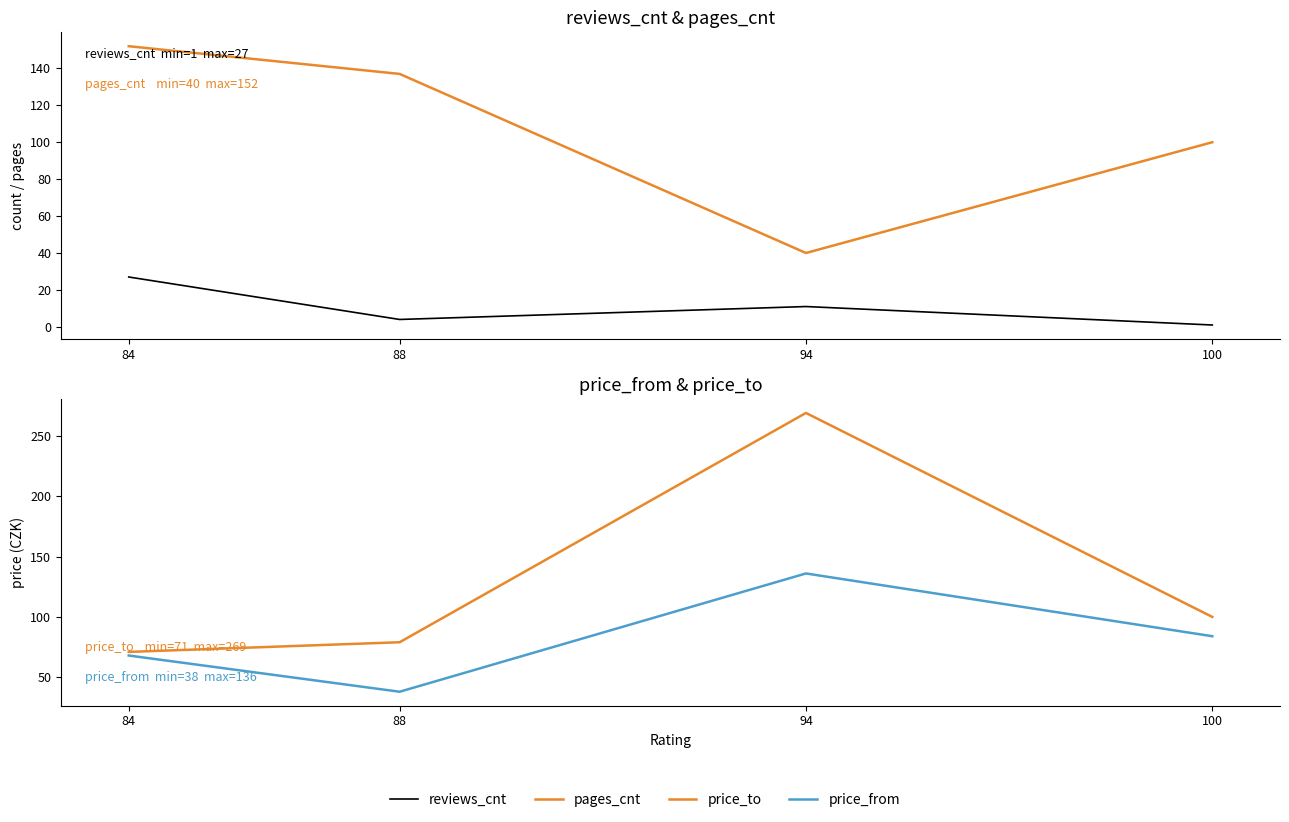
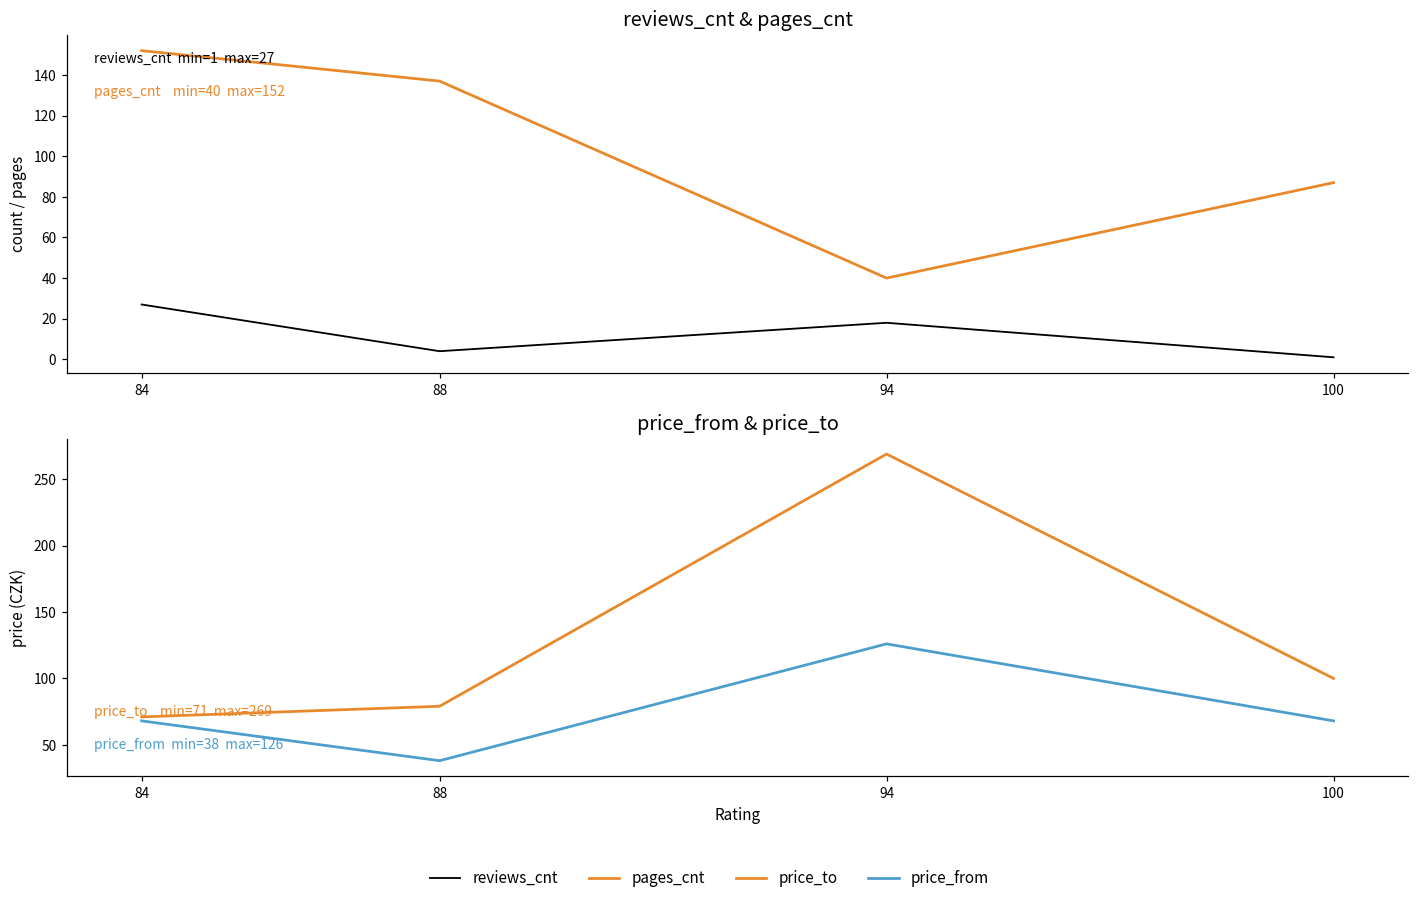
  {
    "reviews_cnt & pages_cnt": {
      "reviews_cnt": {
        "84": 27,
        "88": 4,
-       "94": 11,
+       "94": 18,
        "100": 1
      },
      "pages_cnt": {
        "88": 137,
        "94": 40,
-       "100": 100
+       "100": 87
      }
    },
    "price_from & price_to": {
      "price_to": {
        "84": 71
      },
      "price_from": {
-       "94": 136,
-       "100": 84
+       "94": 126,
+       "100": 68
      }
    }
  }
